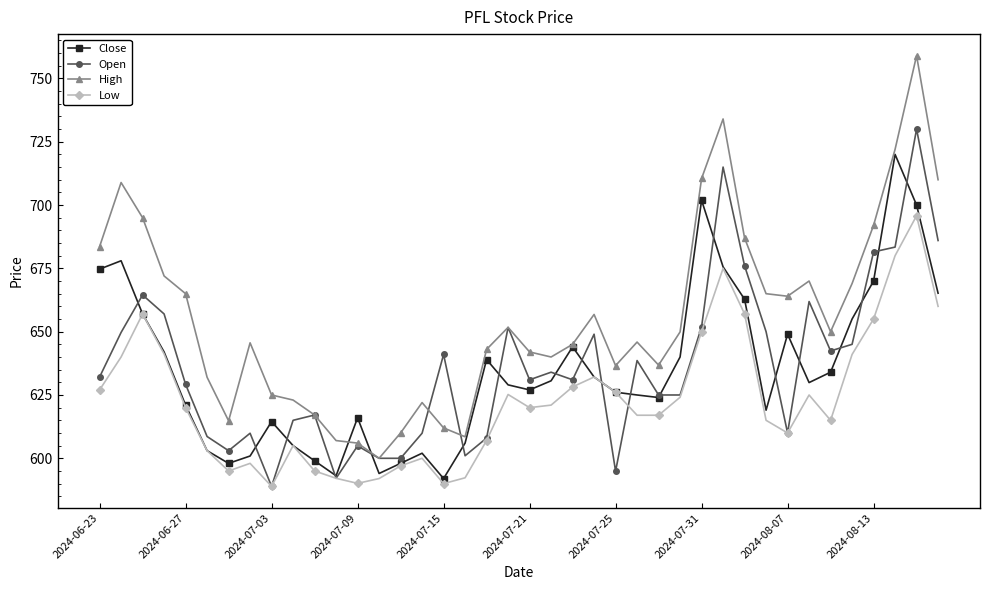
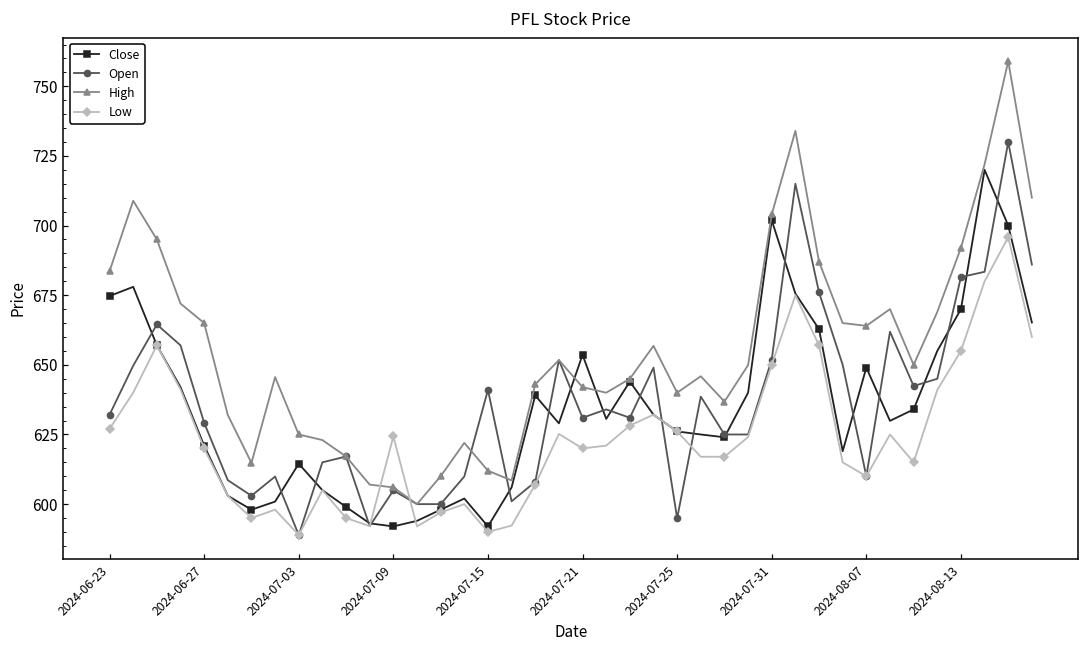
  {
    "Close": {
      "2024-06-23": 675,
      "2024-07-03": 615,
-     "2024-07-09": 616,
+     "2024-07-09": 592,
      "2024-07-15": 592,
-     "2024-07-21": 627,
+     "2024-07-21": 654,
      "2024-07-31": 702,
      "2024-08-07": 649,
      "2024-08-13": 670
    },
    "Open": {
      "2024-06-23": 632,
      "2024-06-27": 629,
      "2024-07-09": 605,
      "2024-07-15": 641,
      "2024-07-21": 631,
      "2024-07-25": 595,
      "2024-07-31": 652,
      "2024-08-13": 682
    },
    "High": {
      "2024-06-23": 684,
      "2024-06-27": 665,
      "2024-07-03": 625,
      "2024-07-09": 606,
      "2024-07-15": 612,
      "2024-07-21": 642,
-     "2024-07-25": 637,
-     "2024-07-31": 711,
+     "2024-07-25": 640,
+     "2024-07-31": 704,
      "2024-08-07": 664,
      "2024-08-13": 692
    },
    "Low": {
      "2024-06-23": 627,
-     "2024-07-09": 590,
+     "2024-07-09": 624,
      "2024-07-15": 590,
      "2024-07-21": 620,
      "2024-07-31": 650,
      "2024-08-13": 655
    }
  }
